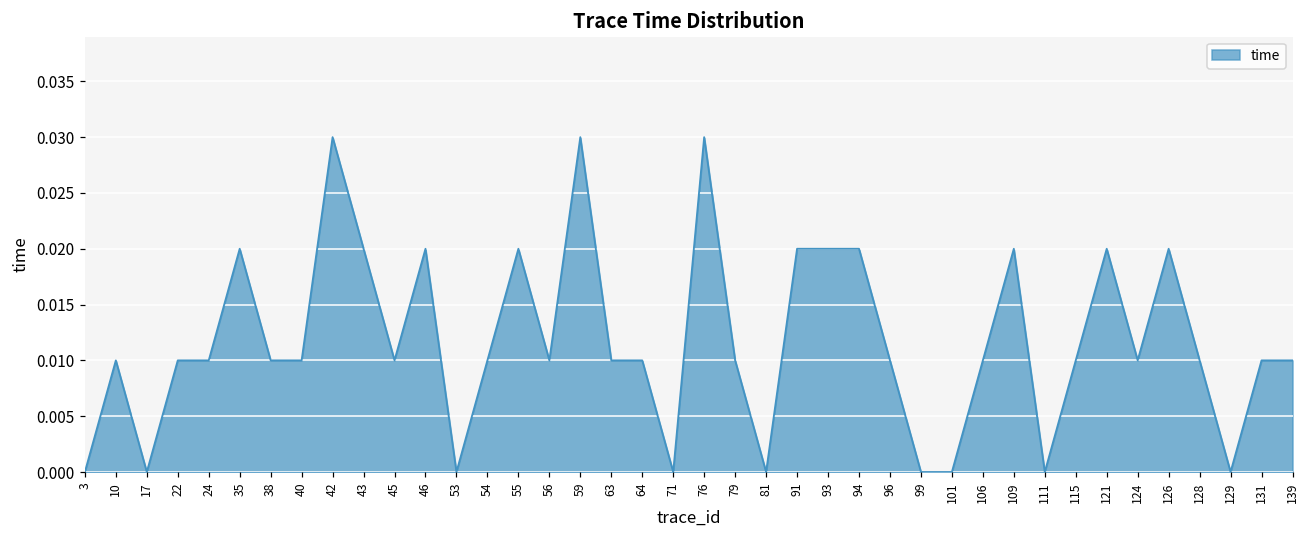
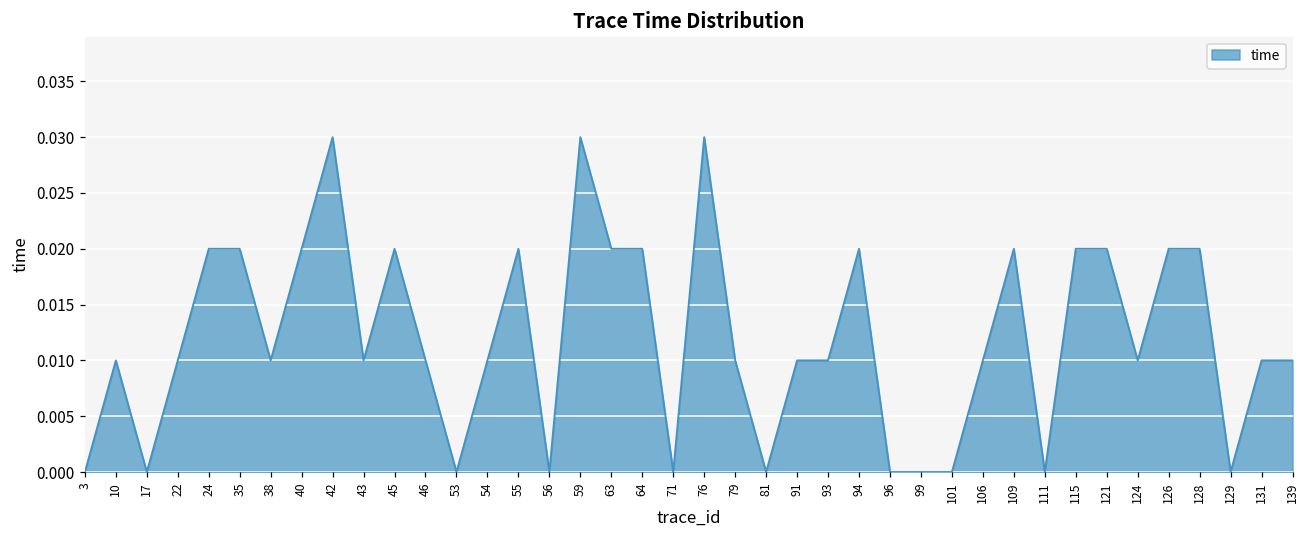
  {
    "3": 0.00,
    "10": 0.01,
    "17": 0.00,
    "22": 0.01,
-   "24": 0.01,
+   "24": 0.02,
    "35": 0.02,
    "38": 0.01,
-   "40": 0.01,
+   "40": 0.02,
    "42": 0.03,
-   "43": 0.02,
-   "45": 0.01,
-   "46": 0.02,
+   "43": 0.01,
+   "45": 0.02,
+   "46": 0.01,
    "53": 0.00,
    "54": 0.01,
    "55": 0.02,
-   "56": 0.01,
+   "56": 0.00,
    "59": 0.03,
-   "63": 0.01,
-   "64": 0.01,
+   "63": 0.02,
+   "64": 0.02,
    "71": 0.00,
    "76": 0.03,
    "79": 0.01,
    "81": 0.00,
-   "91": 0.02,
-   "93": 0.02,
+   "91": 0.01,
+   "93": 0.01,
    "94": 0.02,
-   "96": 0.01,
+   "96": 0.00,
    "99": 0.00,
    "101": 0.00,
    "106": 0.01,
    "109": 0.02,
    "111": 0.00,
-   "115": 0.01,
+   "115": 0.02,
    "121": 0.02,
    "124": 0.01,
    "126": 0.02,
-   "128": 0.01,
+   "128": 0.02,
    "129": 0.00,
    "131": 0.01,
    "139": 0.01
  }
